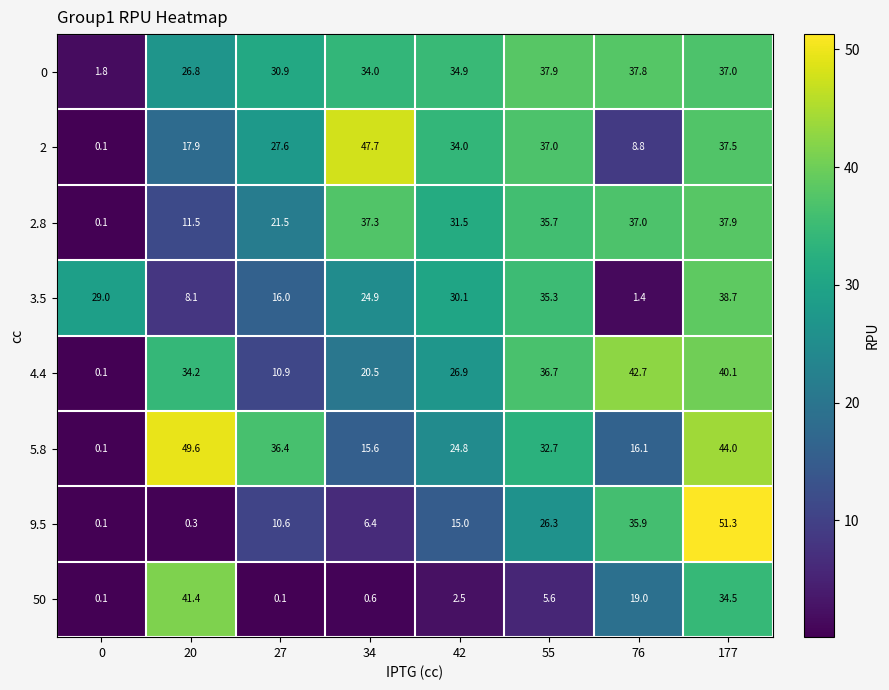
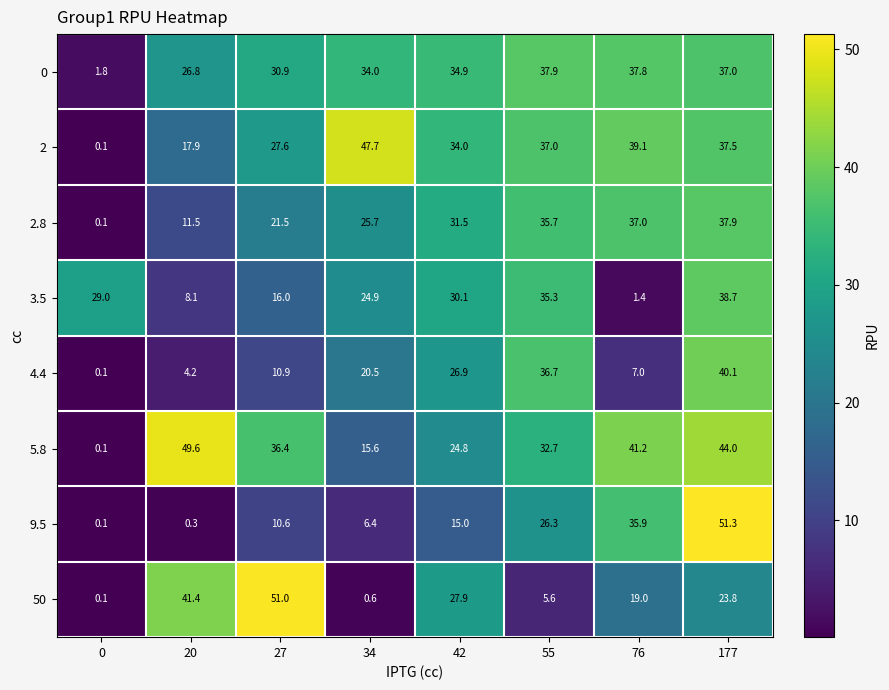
  {
    "0": {
      "0": 1.8,
      "20": 26.8,
      "27": 30.9,
      "34": 34.0,
      "42": 34.9,
      "55": 37.9,
      "76": 37.8,
      "177": 37.0
    },
    "2": {
      "0": 0.1,
      "20": 17.9,
      "27": 27.6,
      "34": 47.7,
      "42": 34.0,
      "55": 37.0,
-     "76": 8.8,
+     "76": 39.1,
      "177": 37.5
    },
    "2.8": {
      "0": 0.1,
      "20": 11.5,
      "27": 21.5,
-     "34": 37.3,
+     "34": 25.7,
      "42": 31.5,
      "55": 35.7,
      "76": 37.0,
      "177": 37.9
    },
    "3.5": {
      "0": 29.0,
      "20": 8.1,
      "27": 16.0,
      "34": 24.9,
      "42": 30.1,
      "55": 35.3,
      "76": 1.4,
      "177": 38.7
    },
    "4.4": {
      "0": 0.1,
-     "20": 34.2,
+     "20": 4.2,
      "27": 10.9,
      "34": 20.5,
      "42": 26.9,
      "55": 36.7,
-     "76": 42.7,
+     "76": 7.0,
      "177": 40.1
    },
    "5.8": {
      "0": 0.1,
      "20": 49.6,
      "27": 36.4,
      "34": 15.6,
      "42": 24.8,
      "55": 32.7,
-     "76": 16.1,
+     "76": 41.2,
      "177": 44.0
    },
    "9.5": {
      "0": 0.1,
      "20": 0.3,
      "27": 10.6,
      "34": 6.4,
      "42": 15.0,
      "55": 26.3,
      "76": 35.9,
      "177": 51.3
    },
    "50": {
      "0": 0.1,
      "20": 41.4,
-     "27": 0.1,
+     "27": 51.0,
      "34": 0.6,
-     "42": 2.5,
+     "42": 27.9,
      "55": 5.6,
      "76": 19.0,
-     "177": 34.5
+     "177": 23.8
    }
  }
